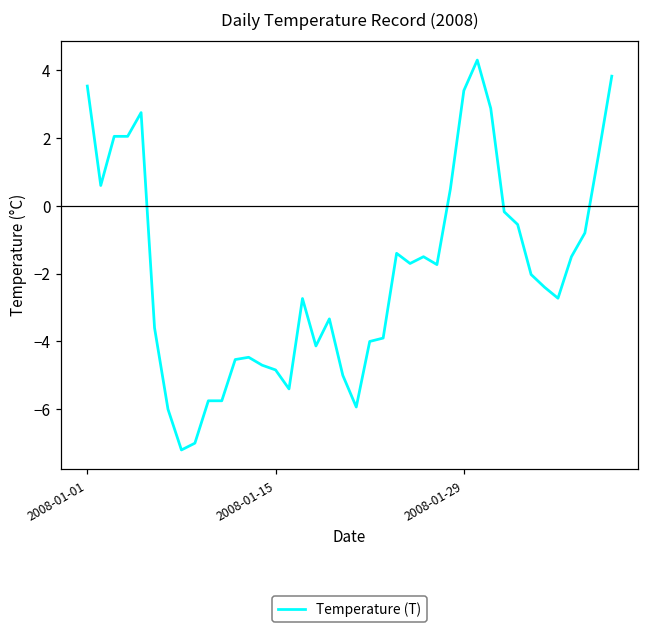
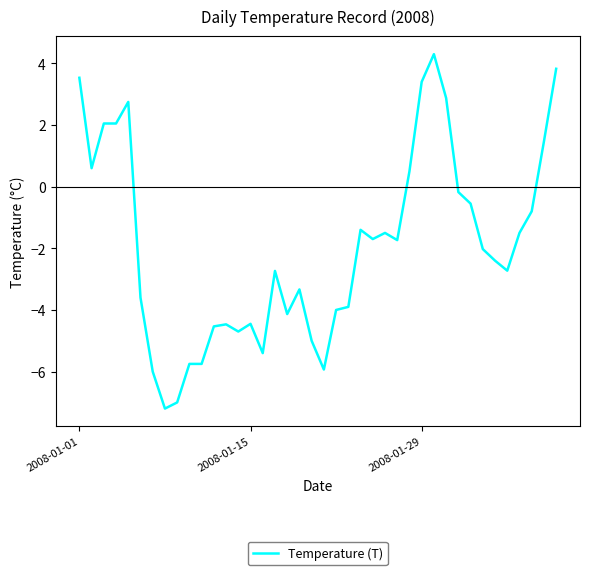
  {
    "2008-01-01": 3.5,
-   "2008-01-15": -4.8,
+   "2008-01-15": -4.5,
    "2008-01-29": 3.4
  }
